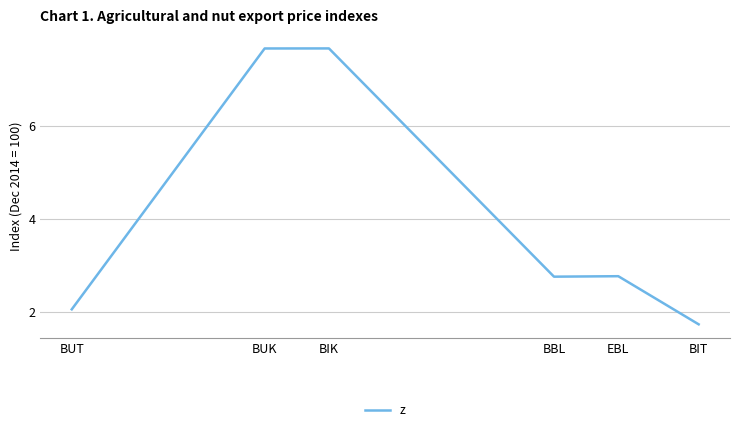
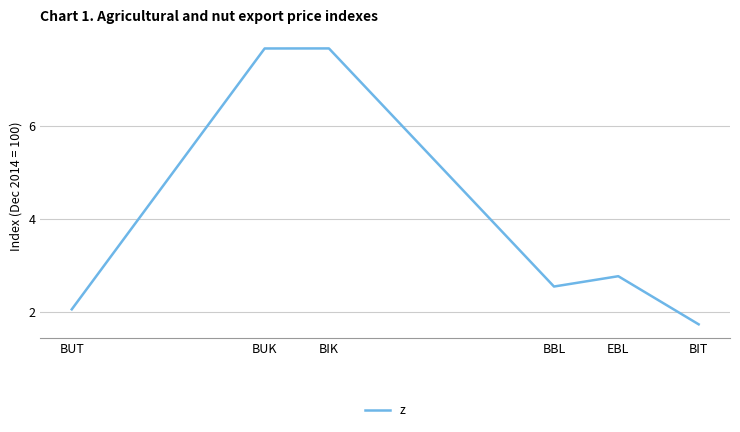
  {
    "BUT": 2.1,
    "BUK": 7.7,
    "BIK": 7.7,
-   "BBL": 2.8,
+   "BBL": 2.5,
    "EBL": 2.8,
    "BIT": 1.7
  }
